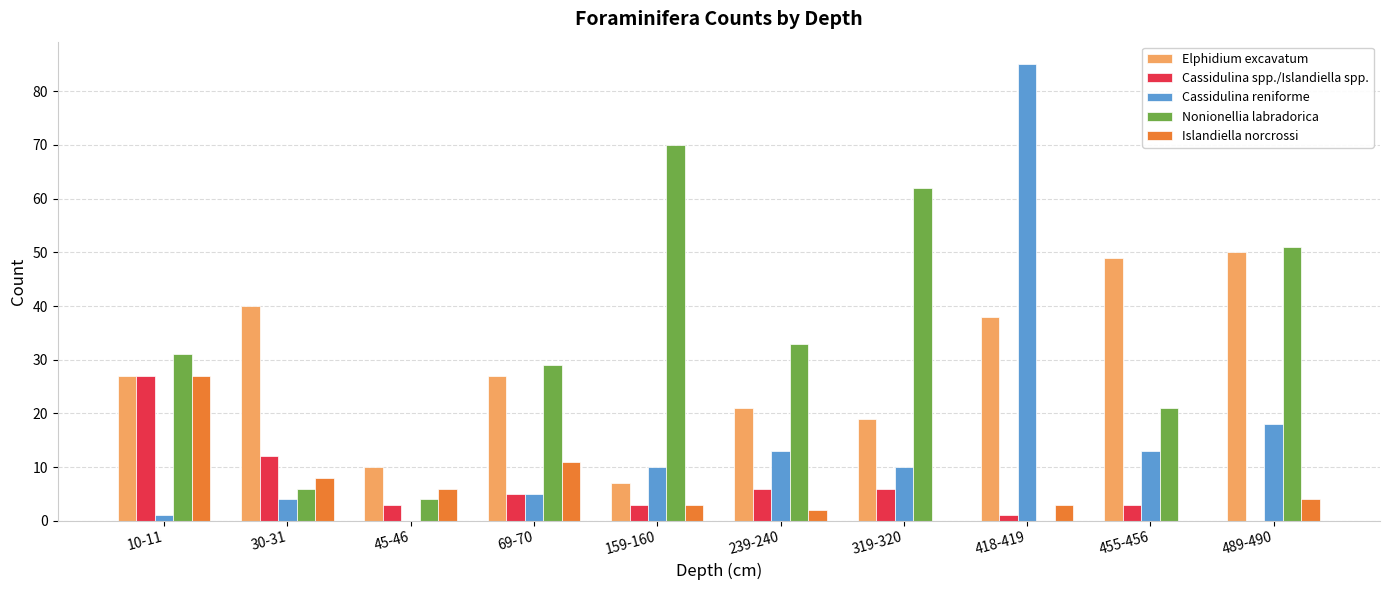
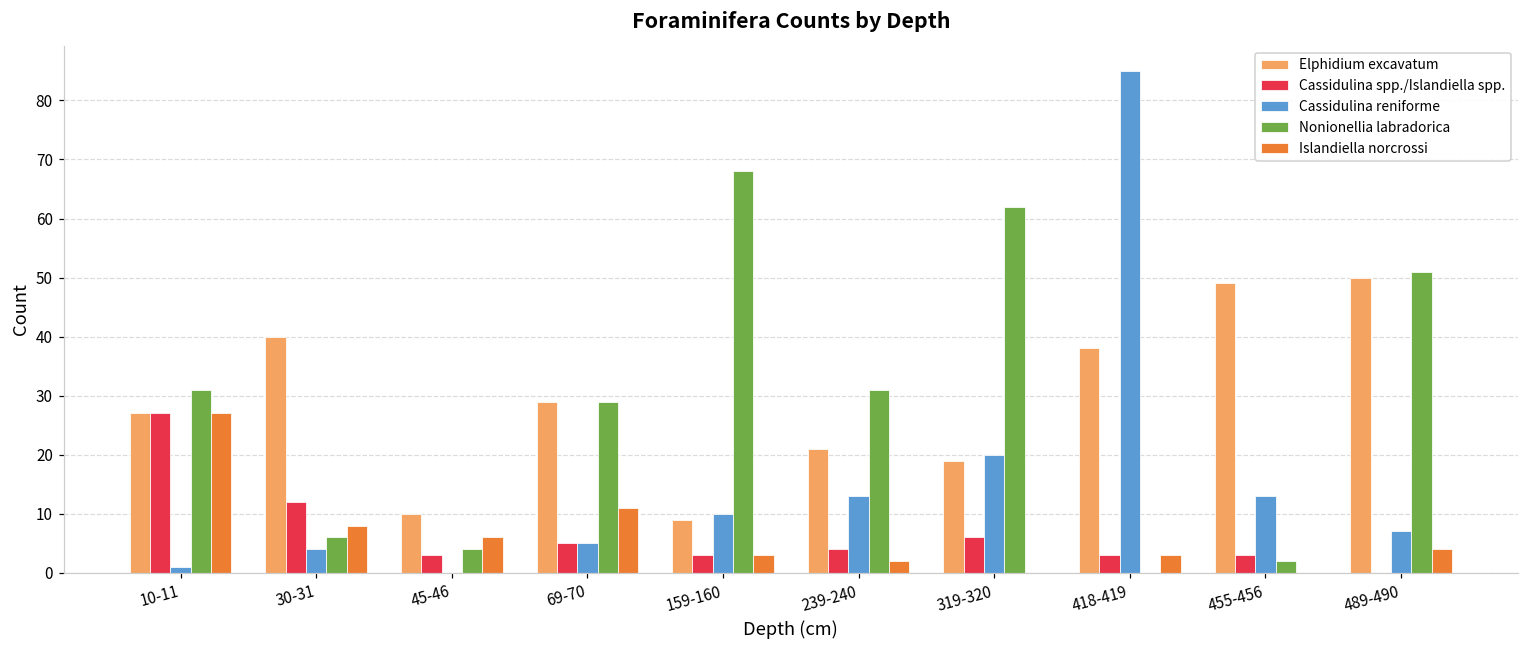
  {
    "Elphidium excavatum": {
      "10-11": 27,
      "30-31": 40,
      "45-46": 10,
-     "69-70": 27,
-     "159-160": 7,
+     "69-70": 29,
+     "159-160": 9,
      "239-240": 21,
      "319-320": 19,
      "418-419": 38,
      "455-456": 49,
      "489-490": 50
    },
    "Cassidulina spp./Islandiella spp.": {
      "10-11": 27,
      "30-31": 12,
      "45-46": 3,
      "69-70": 5,
      "159-160": 3,
-     "239-240": 6,
+     "239-240": 4,
      "319-320": 6,
-     "418-419": 1,
+     "418-419": 3,
      "455-456": 3,
      "489-490": 0
    },
    "Cassidulina reniforme": {
      "10-11": 1,
      "30-31": 4,
      "45-46": 0,
      "69-70": 5,
      "159-160": 10,
      "239-240": 13,
-     "319-320": 10,
+     "319-320": 20,
      "418-419": 85,
      "455-456": 13,
-     "489-490": 18
+     "489-490": 7
    },
    "Nonionellia labradorica": {
      "10-11": 31,
      "30-31": 6,
      "45-46": 4,
      "69-70": 29,
-     "159-160": 70,
-     "239-240": 33,
+     "159-160": 68,
+     "239-240": 31,
      "319-320": 62,
      "418-419": 0,
-     "455-456": 21,
+     "455-456": 2,
      "489-490": 51
    },
    "Islandiella norcrossi": {
      "10-11": 27,
      "30-31": 8,
      "45-46": 6,
      "69-70": 11,
      "159-160": 3,
      "239-240": 2,
      "319-320": 0,
      "418-419": 3,
      "455-456": 0,
      "489-490": 4
    }
  }
